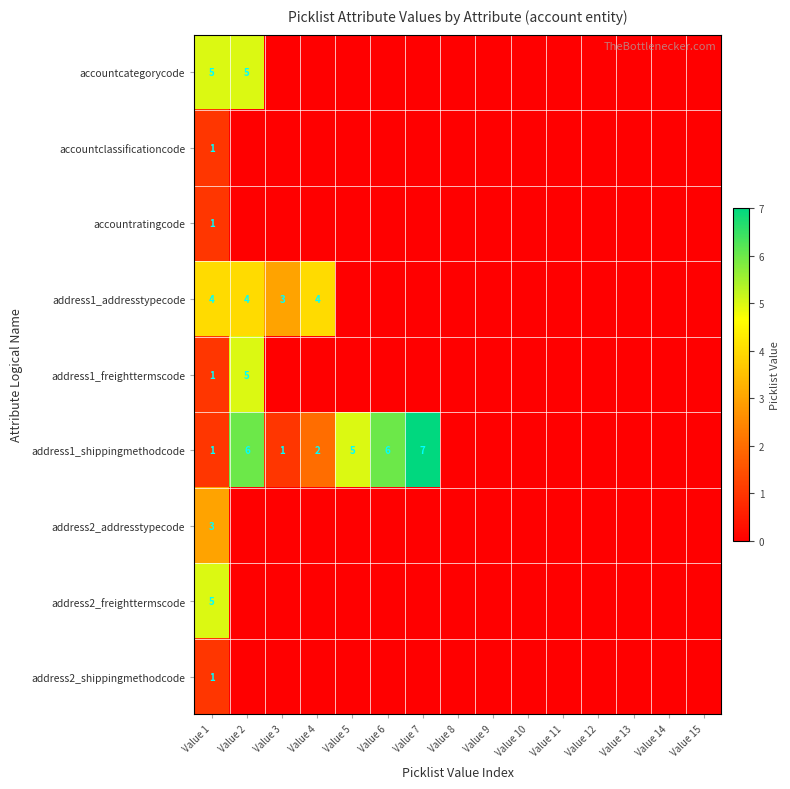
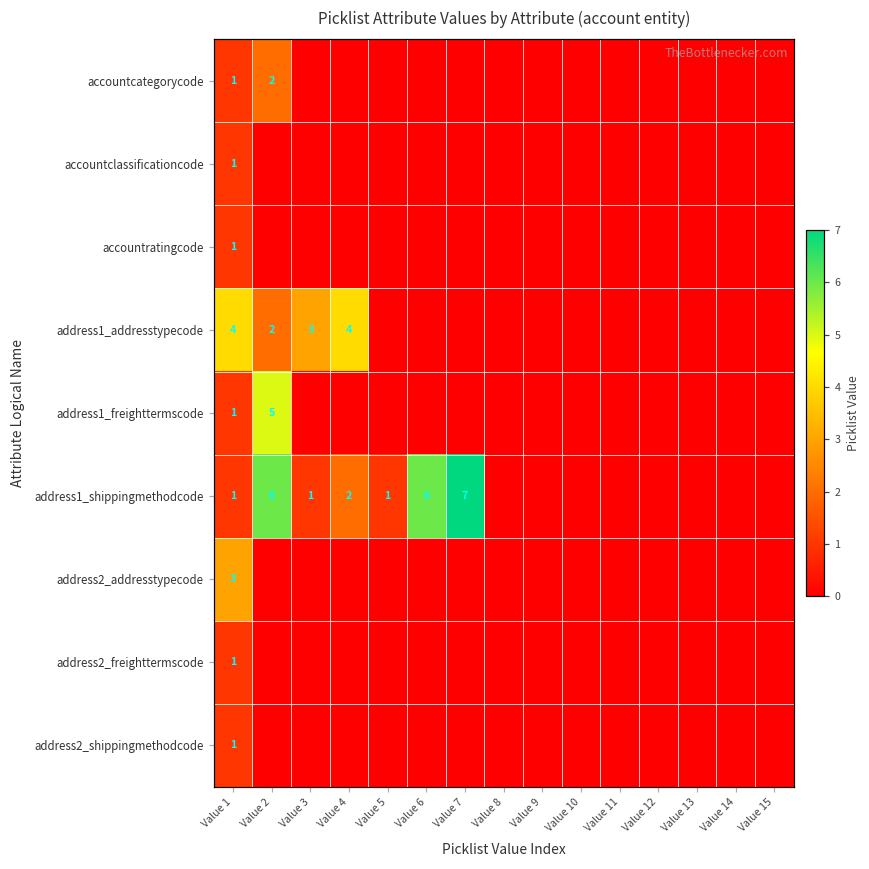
  {
    "accountcategorycode": {
-     "Value 1": 5,
-     "Value 2": 5
+     "Value 1": 1,
+     "Value 2": 2
    },
    "accountclassificationcode": {
      "Value 1": 1
    },
    "accountratingcode": {
      "Value 1": 1
    },
    "address1_addresstypecode": {
      "Value 1": 4,
-     "Value 2": 4,
+     "Value 2": 2,
      "Value 3": 3,
      "Value 4": 4
    },
    "address1_freighttermscode": {
      "Value 1": 1,
      "Value 2": 5
    },
    "address1_shippingmethodcode": {
      "Value 1": 1,
      "Value 2": 6,
      "Value 3": 1,
      "Value 4": 2,
-     "Value 5": 5,
+     "Value 5": 1,
      "Value 6": 6,
      "Value 7": 7
    },
    "address2_addresstypecode": {
      "Value 1": 3
    },
    "address2_freighttermscode": {
-     "Value 1": 5
+     "Value 1": 1
    },
    "address2_shippingmethodcode": {
      "Value 1": 1
    }
  }
